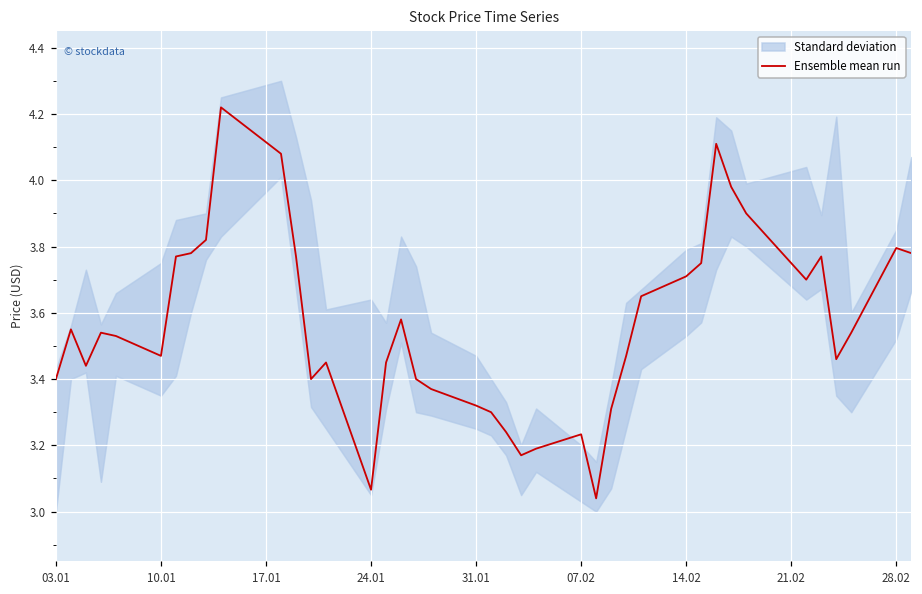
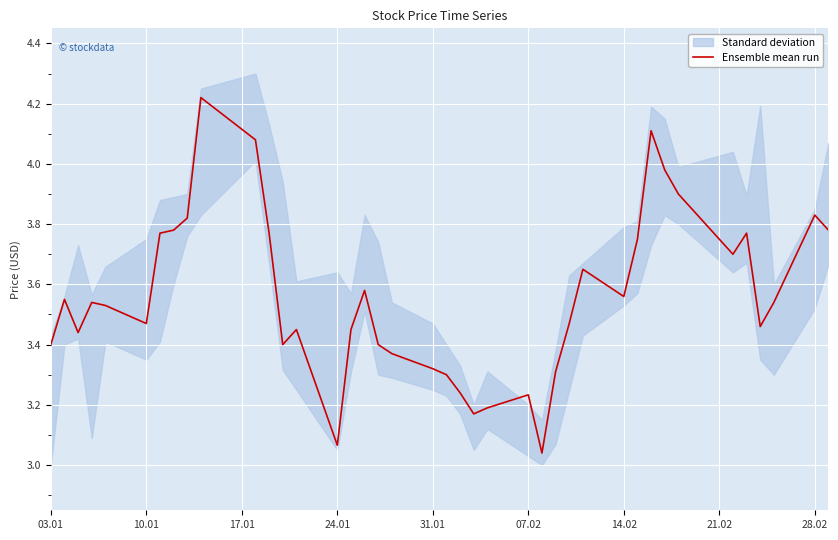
  {
    "Ensemble mean run": {
      "03.01": 3.40,
      "10.01": 3.47,
      "24.01": 3.07,
      "31.01": 3.32,
      "07.02": 3.23,
-     "14.02": 3.71,
-     "28.02": 3.80
+     "14.02": 3.56,
+     "28.02": 3.83
    }
  }
